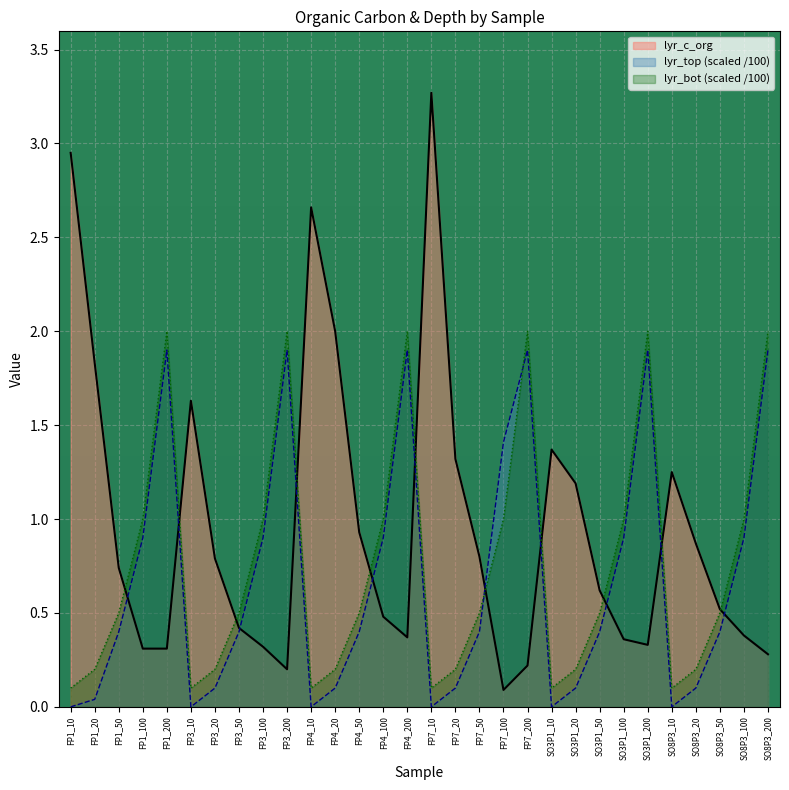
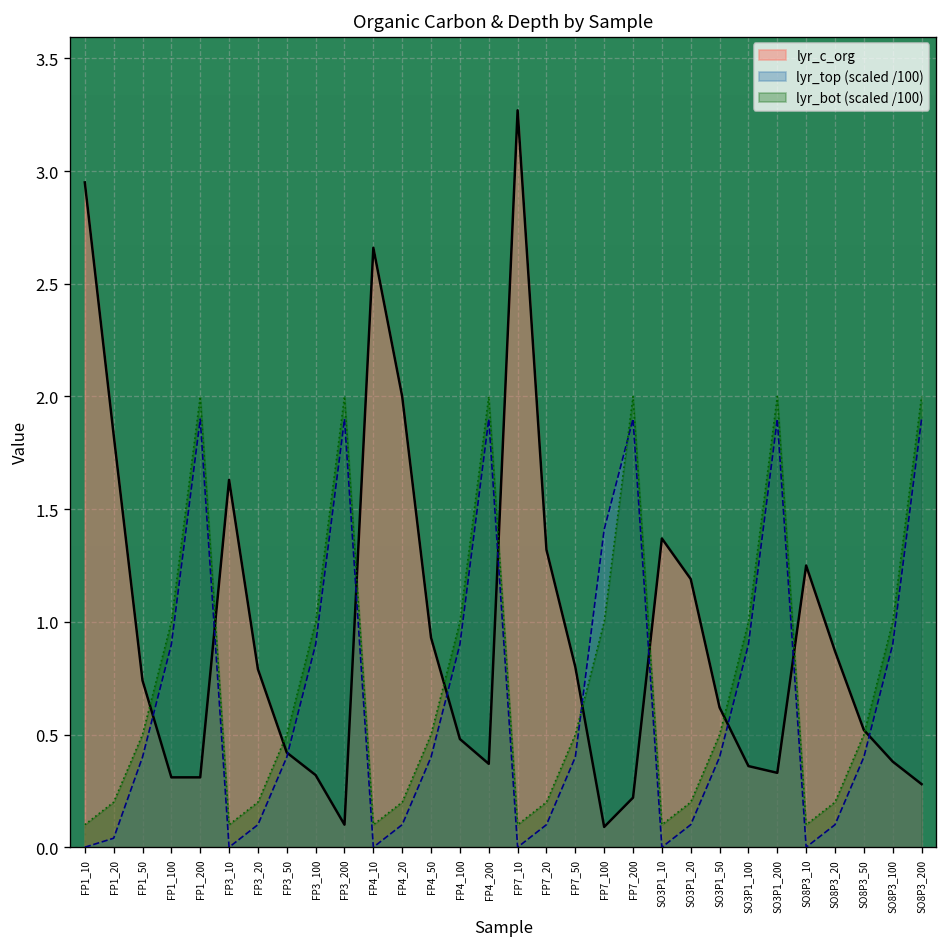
  {
    "lyr_c_org": {
      "FP1_10": 2.95,
      "FP1_20": 1.83,
      "FP1_50": 0.74,
      "FP1_100": 0.3,
      "FP1_200": 0.3,
      "FP3_10": 1.63,
      "FP3_20": 0.8,
      "FP3_50": 0.42,
      "FP3_100": 0.32,
-     "FP3_200": 0.2,
+     "FP3_200": 0.1,
      "FP4_10": 2.66,
      "FP4_20": 2.0,
      "FP4_50": 0.93,
      "FP4_100": 0.48,
      "FP4_200": 0.37,
      "FP7_10": 3.27,
      "FP7_20": 1.32,
      "FP7_50": 0.8,
      "FP7_100": 0.1,
      "FP7_200": 0.22,
      "SO3P1_10": 1.37,
      "SO3P1_20": 1.2,
      "SO3P1_50": 0.62,
      "SO3P1_100": 0.36,
      "SO3P1_200": 0.33,
      "SO8P3_10": 1.25,
      "SO8P3_20": 0.87,
      "SO8P3_50": 0.52,
      "SO8P3_100": 0.38,
      "SO8P3_200": 0.28
    },
    "lyr_top (scaled /100)": {
      "FP1_10": 0.0,
      "FP1_20": 0.04,
      "FP1_50": 0.4,
      "FP1_100": 0.9,
      "FP1_200": 1.9,
      "FP3_10": 0.0,
      "FP3_20": 0.1,
      "FP3_50": 0.4,
      "FP3_100": 0.9,
      "FP3_200": 1.9,
      "FP4_10": 0.0,
      "FP4_20": 0.1,
      "FP4_50": 0.4,
      "FP4_100": 0.9,
      "FP4_200": 1.9,
      "FP7_10": 0.0,
      "FP7_20": 0.1,
      "FP7_50": 0.4,
      "FP7_100": 1.4,
      "FP7_200": 1.9,
      "SO3P1_10": 0.0,
      "SO3P1_20": 0.1,
      "SO3P1_50": 0.4,
      "SO3P1_100": 0.9,
      "SO3P1_200": 1.9,
      "SO8P3_10": 0.0,
      "SO8P3_20": 0.1,
      "SO8P3_50": 0.4,
      "SO8P3_100": 0.9,
      "SO8P3_200": 1.9
    },
    "lyr_bot (scaled /100)": {
      "FP1_10": 0.1,
      "FP1_20": 0.2,
      "FP1_50": 0.5,
      "FP1_100": 1.0,
      "FP1_200": 2.0,
      "FP3_10": 0.1,
      "FP3_20": 0.2,
      "FP3_50": 0.5,
      "FP3_100": 1.0,
      "FP3_200": 2.0,
      "FP4_10": 0.1,
      "FP4_20": 0.2,
      "FP4_50": 0.5,
      "FP4_100": 1.0,
      "FP4_200": 2.0,
      "FP7_10": 0.1,
      "FP7_20": 0.2,
      "FP7_50": 0.5,
      "FP7_100": 1.0,
      "FP7_200": 2.0,
      "SO3P1_10": 0.1,
      "SO3P1_20": 0.2,
      "SO3P1_50": 0.5,
      "SO3P1_100": 1.0,
      "SO3P1_200": 2.0,
      "SO8P3_10": 0.1,
      "SO8P3_20": 0.2,
      "SO8P3_50": 0.5,
      "SO8P3_100": 1.0,
      "SO8P3_200": 2.0
    }
  }
